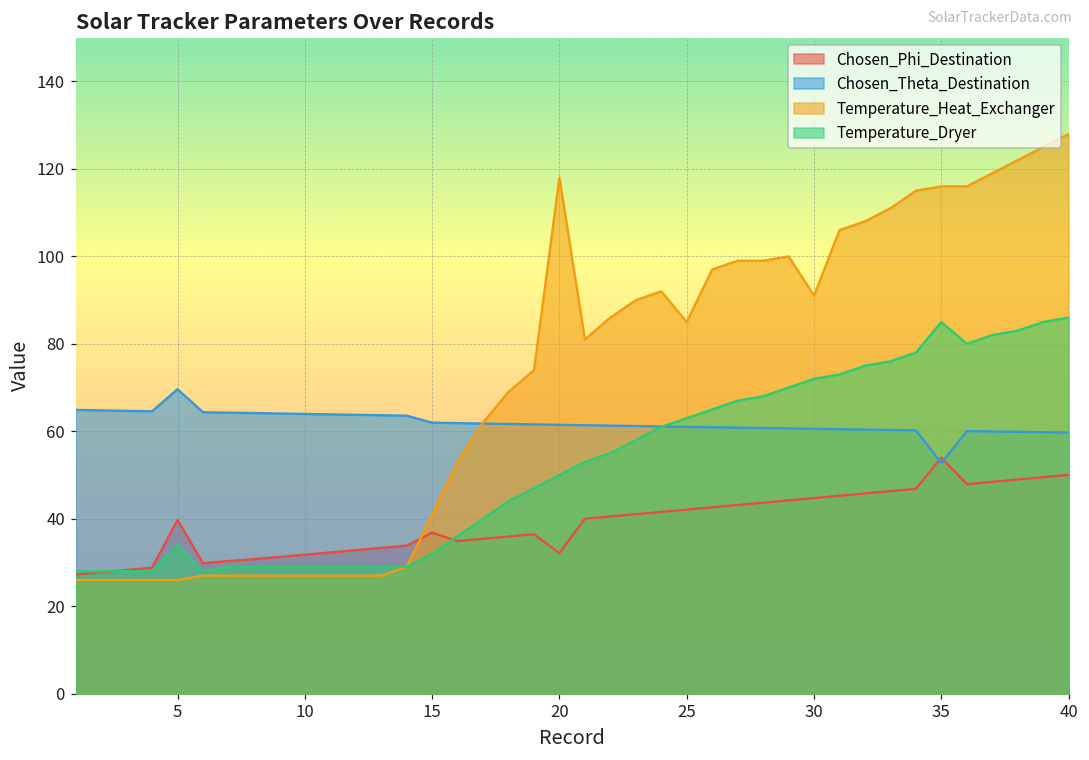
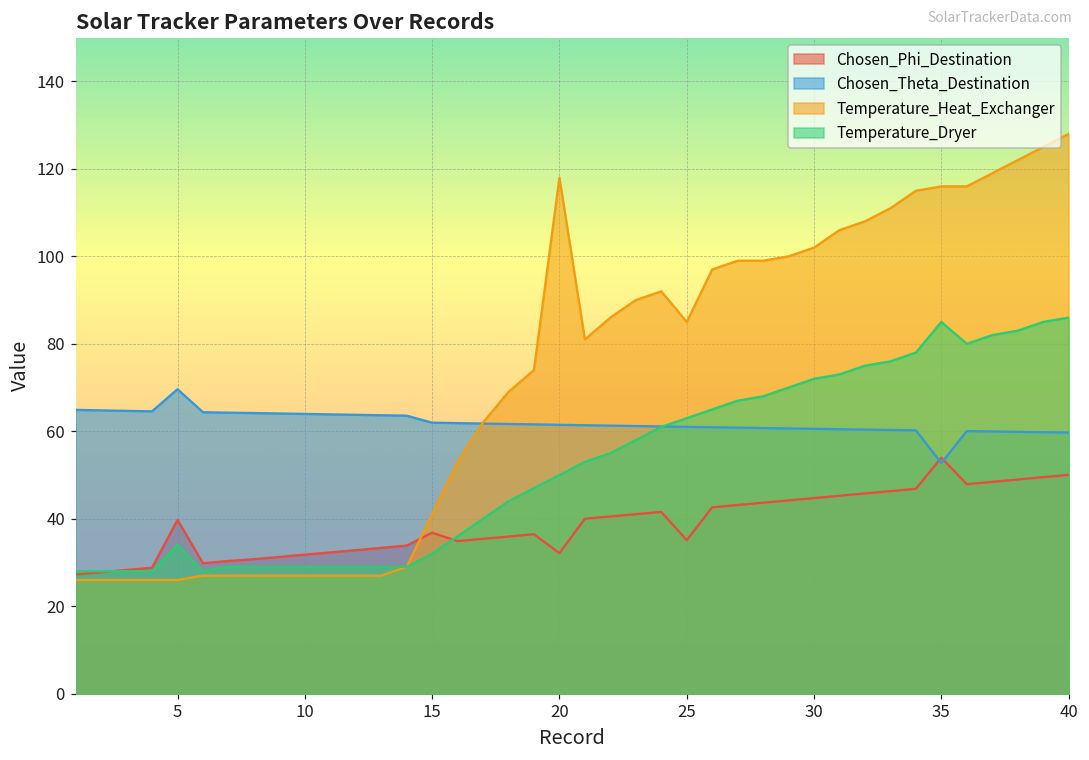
  {
    "Chosen_Phi_Destination": {
      "5": 40,
      "10": 32,
      "15": 37,
      "20": 32,
-     "25": 42,
+     "25": 35,
      "30": 45,
      "35": 54,
      "40": 50
    },
    "Chosen_Theta_Destination": {
      "5": 70,
      "10": 64,
      "15": 62,
      "20": 61,
      "25": 61,
      "30": 61,
      "35": 53,
      "40": 60
    },
    "Temperature_Heat_Exchanger": {
      "5": 26,
      "10": 27,
      "15": 41,
      "20": 118,
      "25": 85,
-     "30": 91,
+     "30": 102,
      "35": 116,
      "40": 128
    },
    "Temperature_Dryer": {
      "5": 34,
      "10": 29,
      "15": 32,
      "20": 50,
      "25": 63,
      "30": 72,
      "35": 85,
      "40": 86
    }
  }
